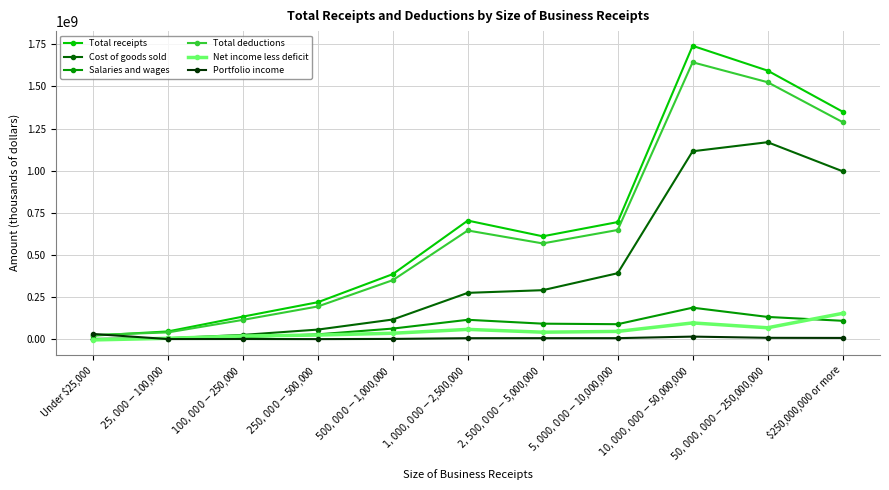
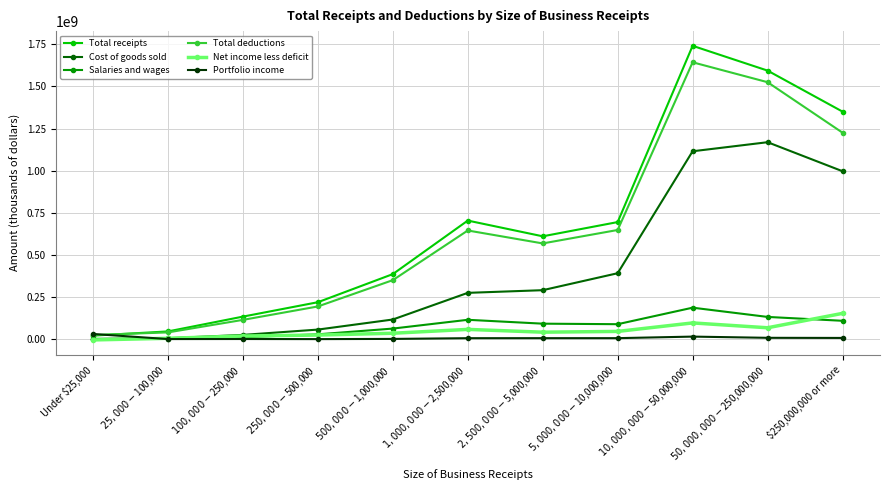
  {
    "Total deductions": {
-     "$250,000,000 or more": 1290000000
+     "$250,000,000 or more": 1230000000
    },
    "Net income less deficit": {
      "$250,000,000 or more": 150000000
    }
  }
